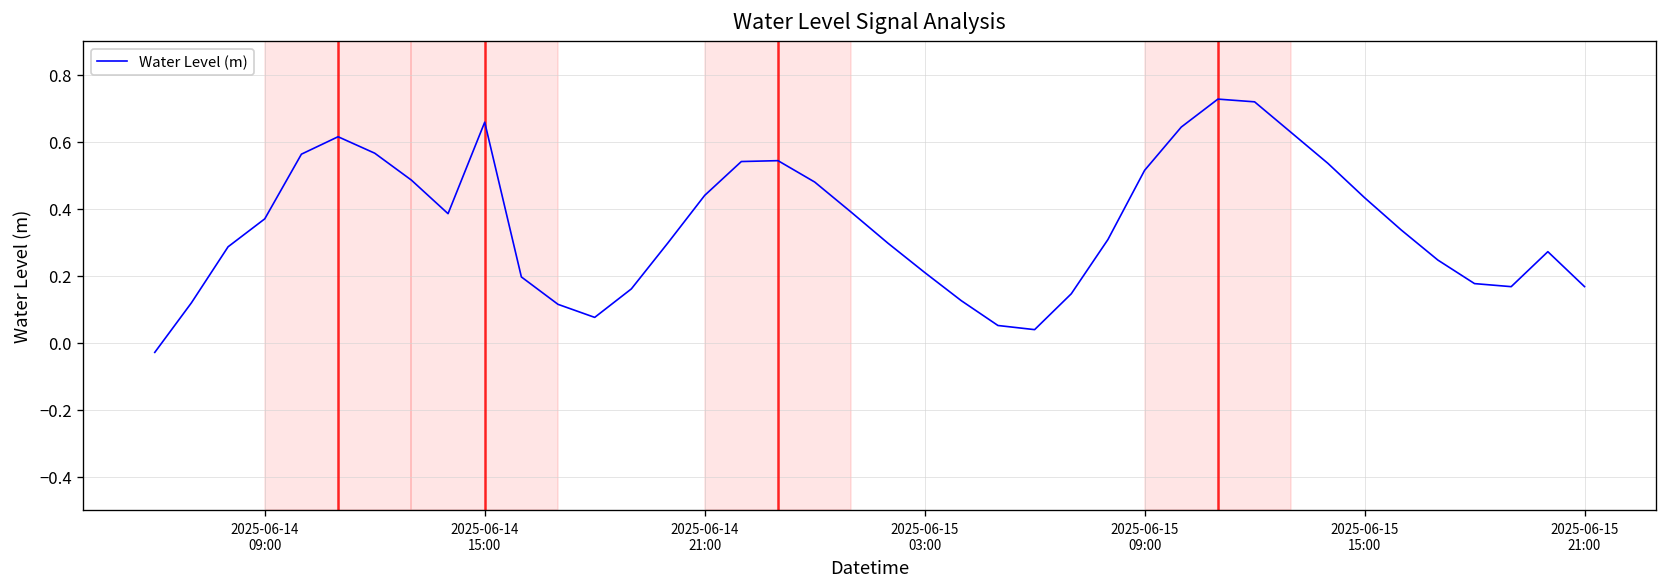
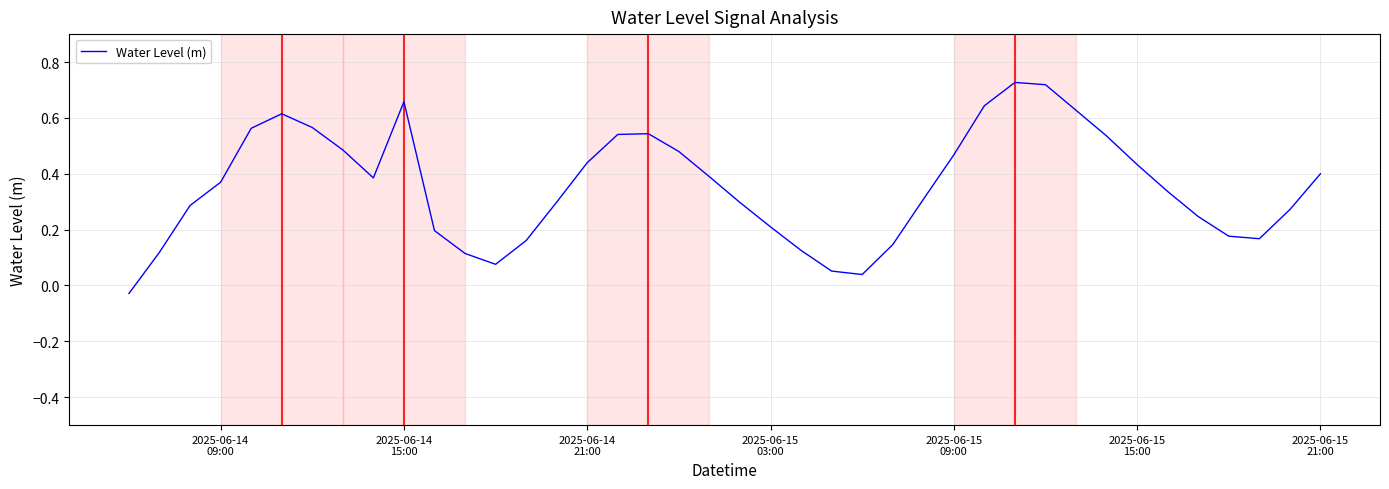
  {
    "2025-06-14 09:00": 0.37,
    "2025-06-14 15:00": 0.66,
    "2025-06-14 21:00": 0.44,
    "2025-06-15 03:00": 0.21,
-   "2025-06-15 09:00": 0.51,
+   "2025-06-15 09:00": 0.47,
    "2025-06-15 15:00": 0.43,
-   "2025-06-15 21:00": 0.17
+   "2025-06-15 21:00": 0.40
  }
